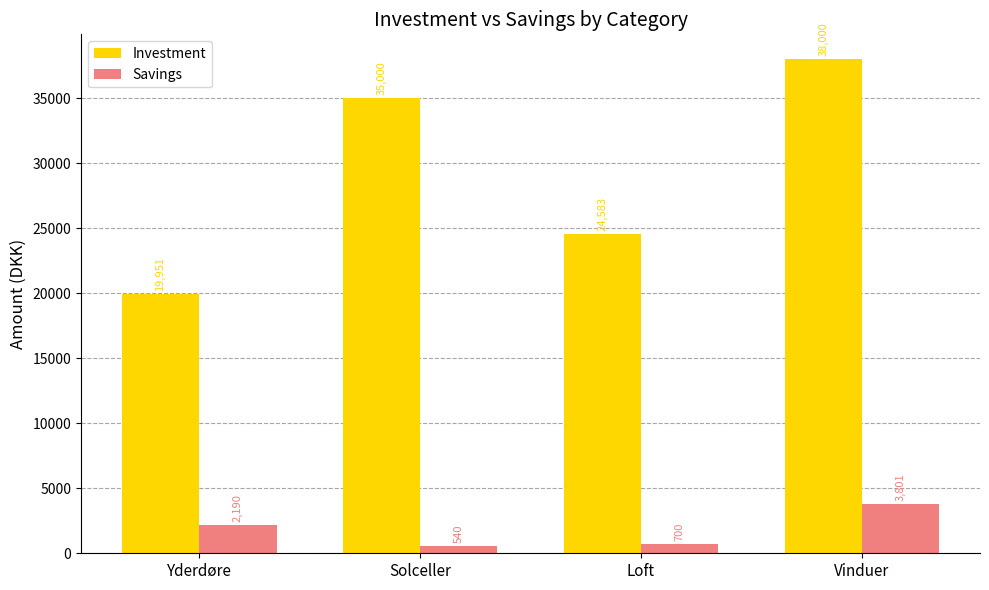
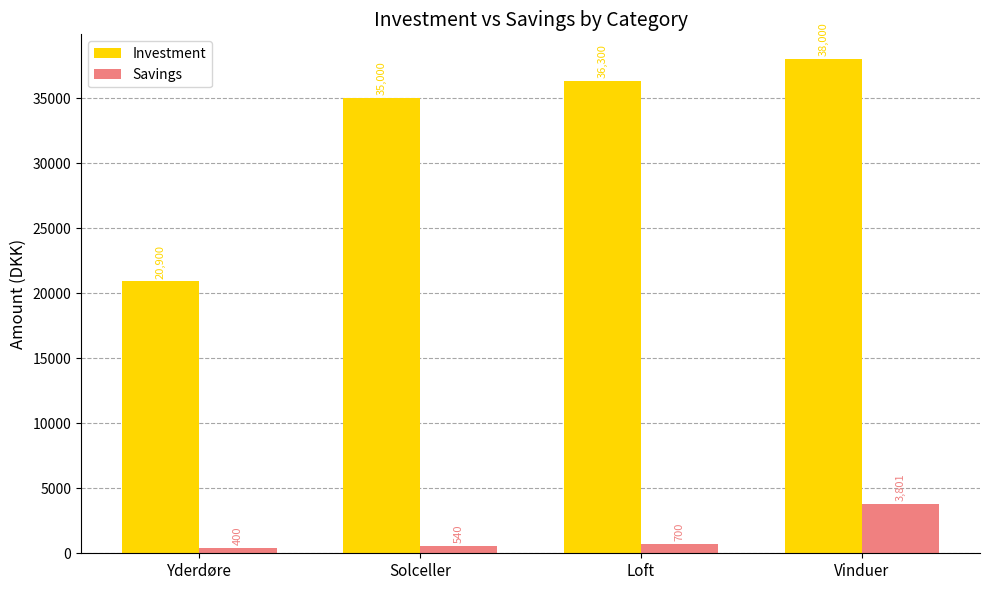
  {
    "Investment": {
-     "Yderdøre": "19,951",
+     "Yderdøre": "20,900",
      "Solceller": "35,000",
-     "Loft": "24,583",
+     "Loft": "36,300",
      "Vinduer": "38,000"
    },
    "Savings": {
-     "Yderdøre": "2,190",
+     "Yderdøre": "400",
      "Solceller": "540",
      "Loft": "700",
      "Vinduer": "3,801"
    }
  }
